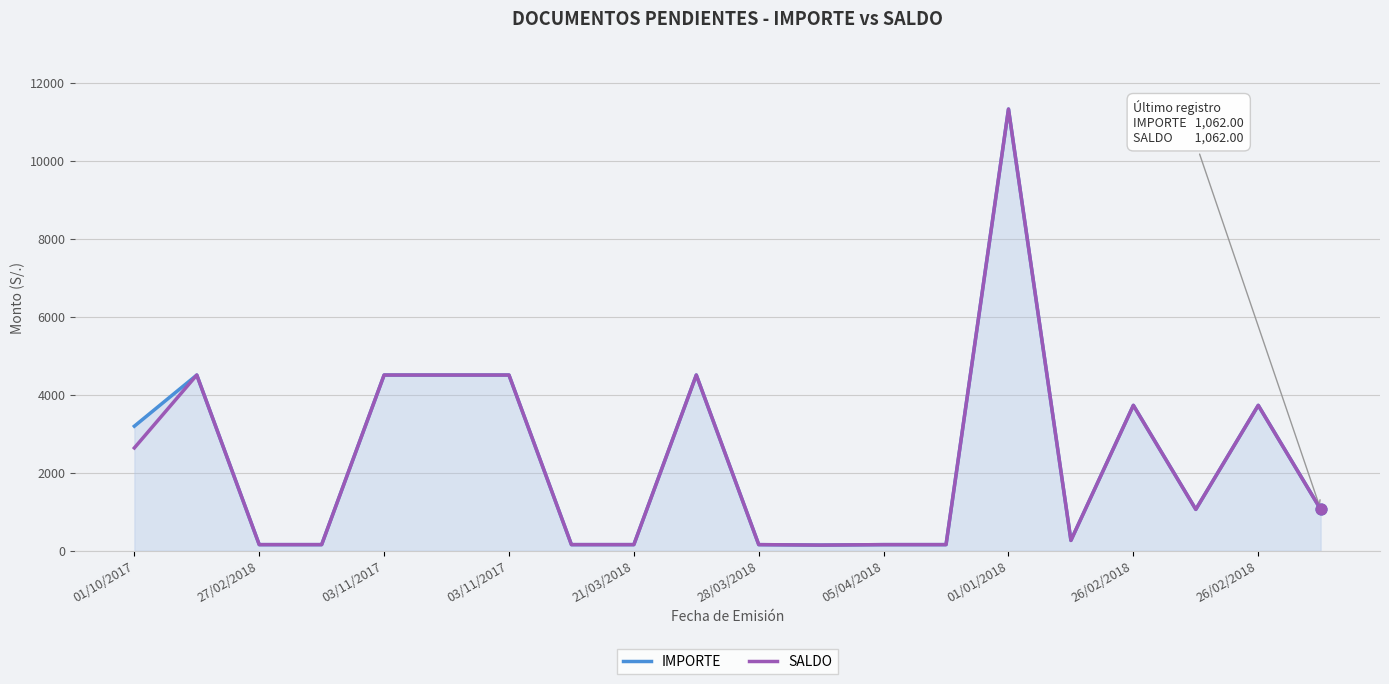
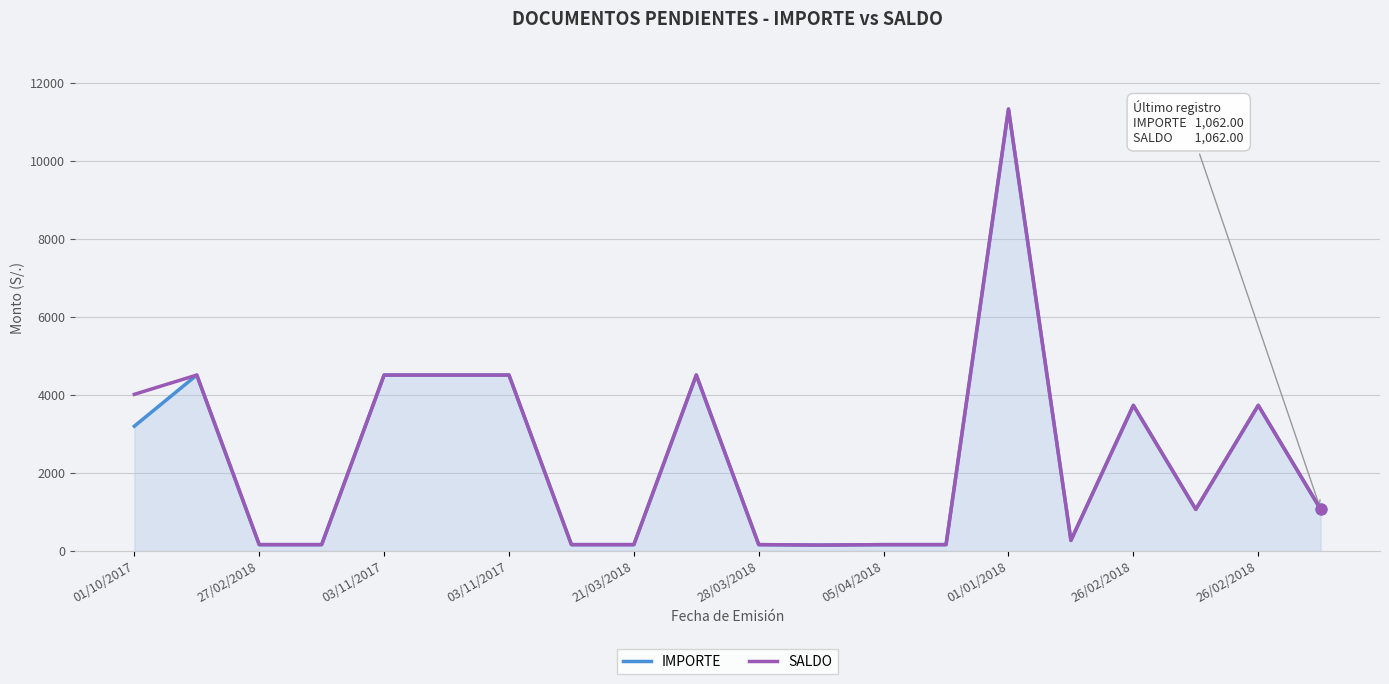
  {
    "SALDO": {
-     "01/10/2017": 2600
+     "01/10/2017": 4000
    }
  }
